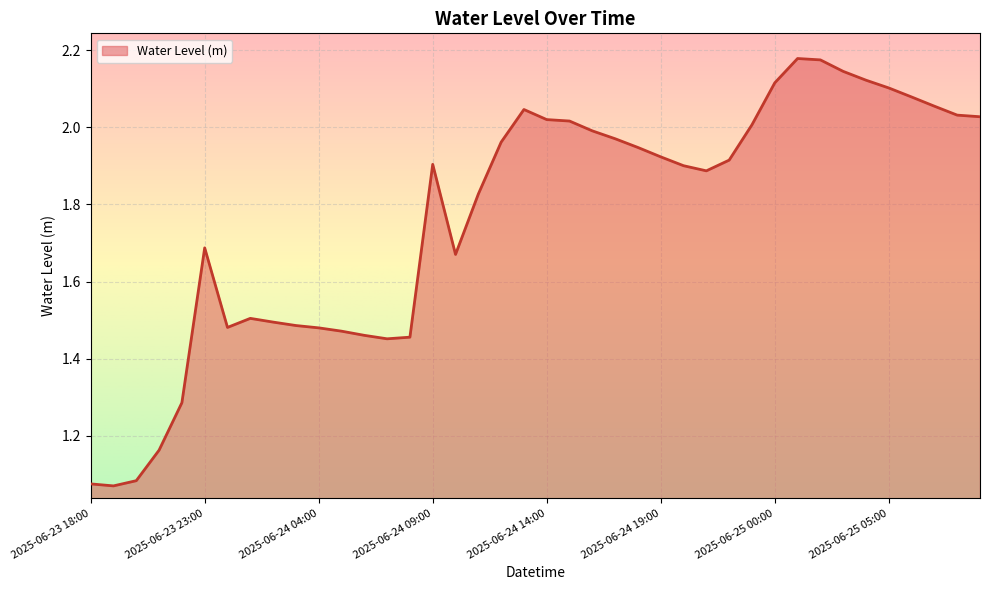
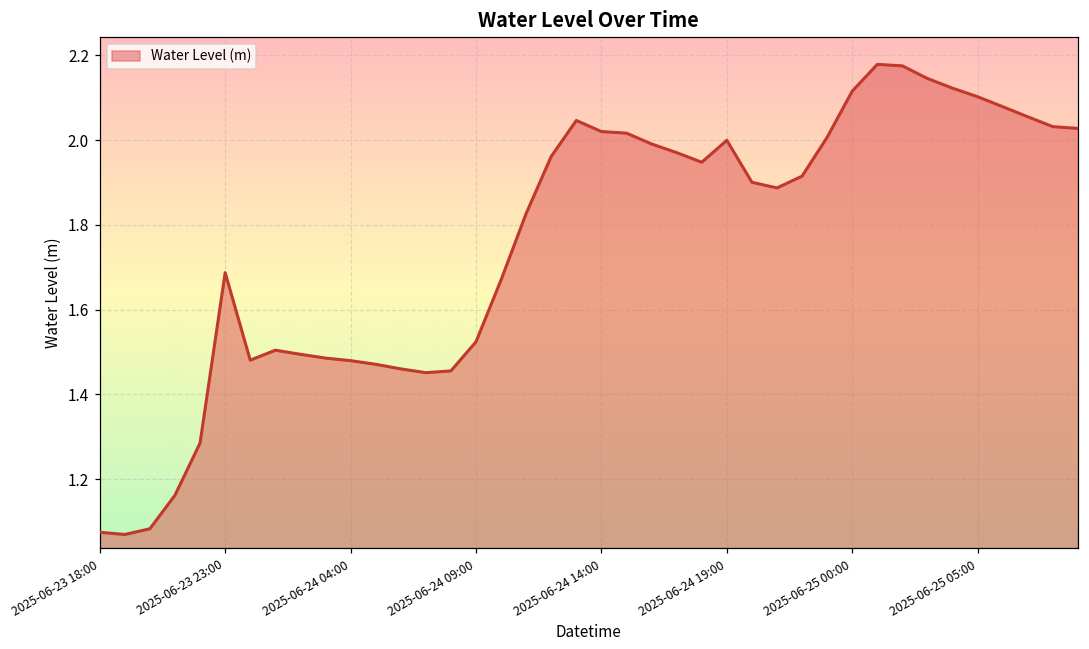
  {
    "2025-06-23 18:00": 1.07,
    "2025-06-23 23:00": 1.69,
    "2025-06-24 04:00": 1.48,
-   "2025-06-24 09:00": 1.90,
+   "2025-06-24 09:00": 1.52,
    "2025-06-24 14:00": 2.02,
-   "2025-06-24 19:00": 1.92,
+   "2025-06-24 19:00": 2.00,
    "2025-06-25 00:00": 2.12,
    "2025-06-25 05:00": 2.10
  }
